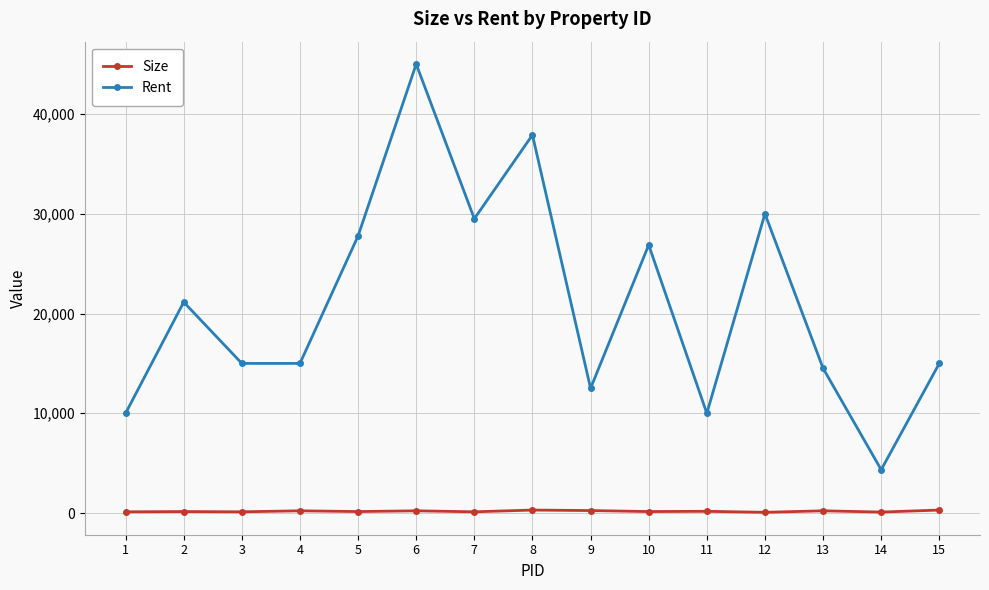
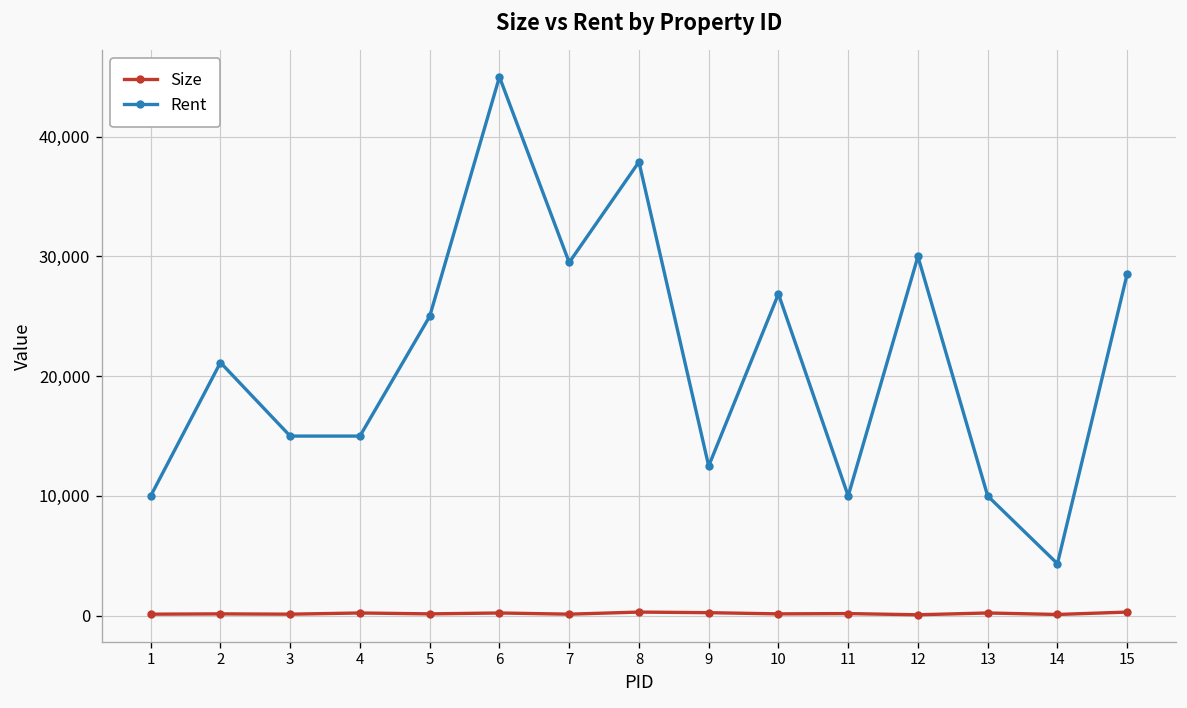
  {
    "Size": {
      "1": "0",
      "2": "0",
      "3": "0",
      "4": "0",
      "5": "0",
      "6": "0",
      "7": "0",
      "8": "0",
      "9": "0",
      "10": "0",
      "11": "0",
      "12": "0",
      "13": "0",
      "14": "0",
      "15": "0"
    },
    "Rent": {
      "1": "10,000",
      "2": "21,000",
      "3": "15,000",
      "4": "15,000",
-     "5": "28,000",
+     "5": "25,000",
      "6": "45,000",
      "7": "29,000",
      "8": "38,000",
      "9": "13,000",
      "10": "27,000",
      "11": "10,000",
      "12": "30,000",
-     "13": "15,000",
+     "13": "10,000",
      "14": "4,000",
-     "15": "15,000"
+     "15": "29,000"
    }
  }
